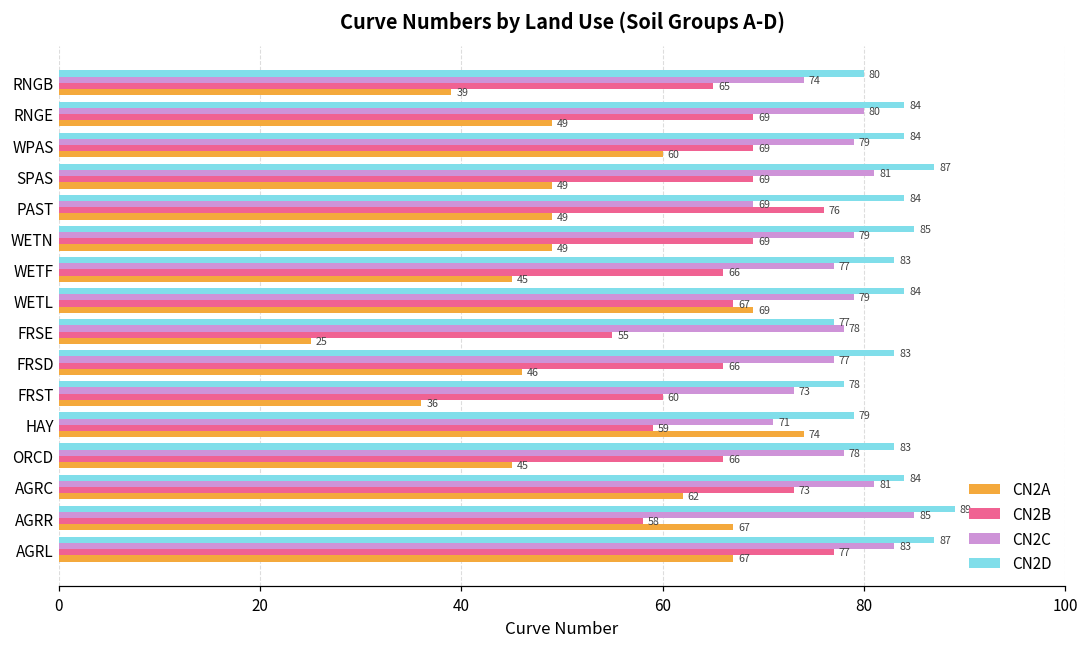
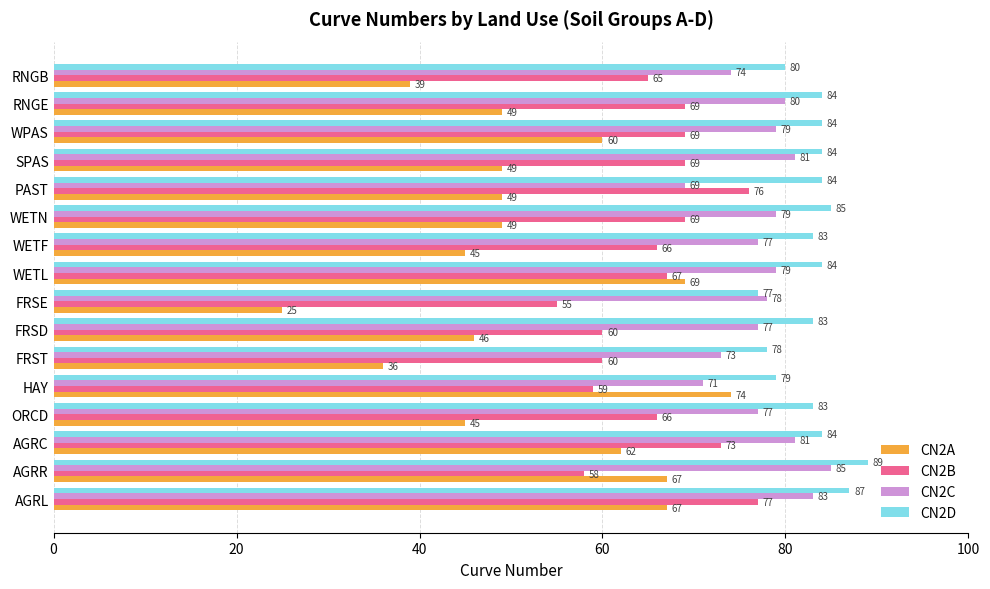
  {
    "CN2A": {
      "RNGB": 39,
      "RNGE": 49,
      "WPAS": 60,
      "SPAS": 49,
      "PAST": 49,
      "WETN": 49,
      "WETF": 45,
      "WETL": 69,
      "FRSE": 25,
      "FRSD": 46,
      "FRST": 36,
      "HAY": 74,
      "ORCD": 45,
      "AGRC": 62,
      "AGRR": 67,
      "AGRL": 67
    },
    "CN2B": {
      "RNGB": 65,
      "RNGE": 69,
      "WPAS": 69,
      "SPAS": 69,
      "PAST": 76,
      "WETN": 69,
      "WETF": 66,
      "WETL": 67,
      "FRSE": 55,
-     "FRSD": 66,
+     "FRSD": 60,
      "FRST": 60,
      "HAY": 59,
      "ORCD": 66,
      "AGRC": 73,
      "AGRR": 58,
      "AGRL": 77
    },
    "CN2C": {
      "RNGB": 74,
      "RNGE": 80,
      "WPAS": 79,
      "SPAS": 81,
      "PAST": 69,
      "WETN": 79,
      "WETF": 77,
      "WETL": 79,
      "FRSE": 78,
      "FRSD": 77,
      "FRST": 73,
      "HAY": 71,
-     "ORCD": 78,
+     "ORCD": 77,
      "AGRC": 81,
      "AGRR": 85,
      "AGRL": 83
    },
    "CN2D": {
      "RNGB": 80,
      "RNGE": 84,
      "WPAS": 84,
-     "SPAS": 87,
+     "SPAS": 84,
      "PAST": 84,
      "WETN": 85,
      "WETF": 83,
      "WETL": 84,
      "FRSE": 77,
      "FRSD": 83,
      "FRST": 78,
      "HAY": 79,
      "ORCD": 83,
      "AGRC": 84,
      "AGRR": 89,
      "AGRL": 87
    }
  }
